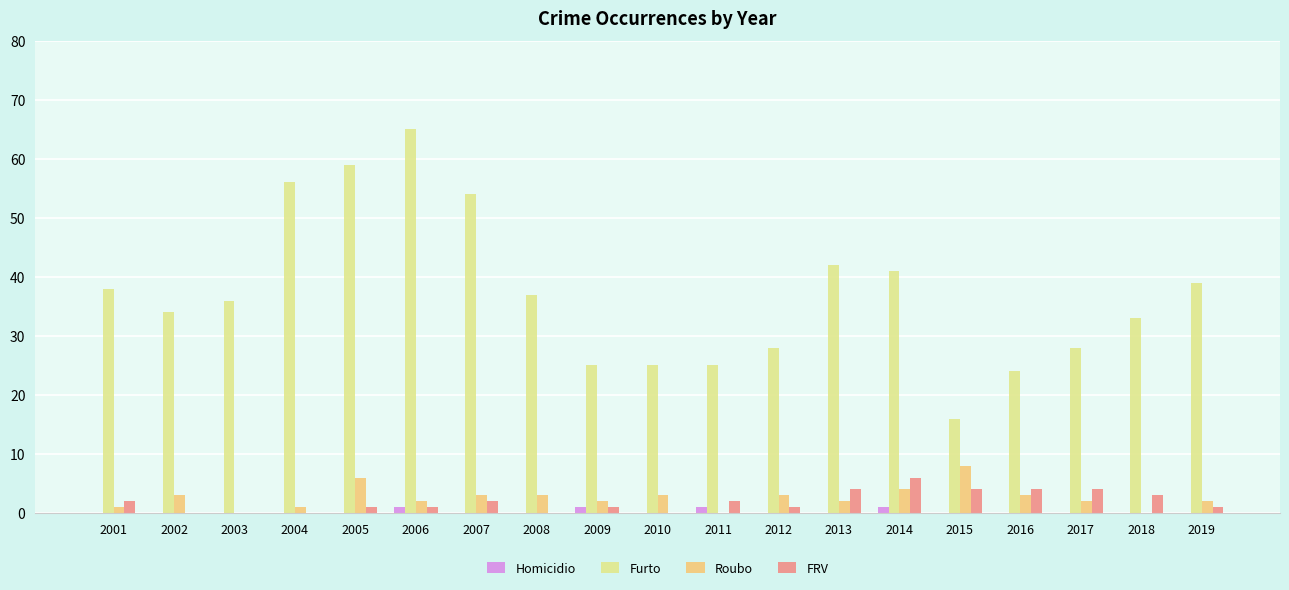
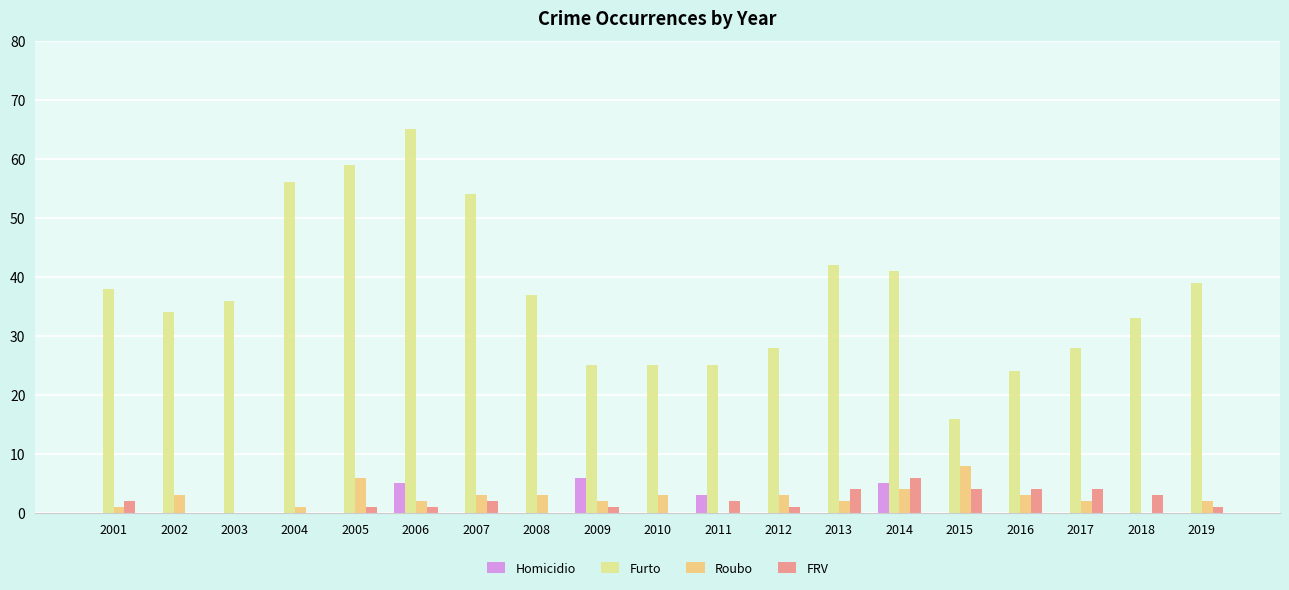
  {
    "Homicidio": {
      "2001": 0,
      "2002": 0,
      "2003": 0,
      "2004": 0,
      "2005": 0,
-     "2006": 1,
+     "2006": 5,
      "2007": 0,
      "2008": 0,
-     "2009": 1,
+     "2009": 6,
      "2010": 0,
-     "2011": 1,
+     "2011": 3,
      "2012": 0,
      "2013": 0,
-     "2014": 1,
+     "2014": 5,
      "2015": 0,
      "2016": 0,
      "2017": 0,
      "2018": 0,
      "2019": 0
    }
  }
